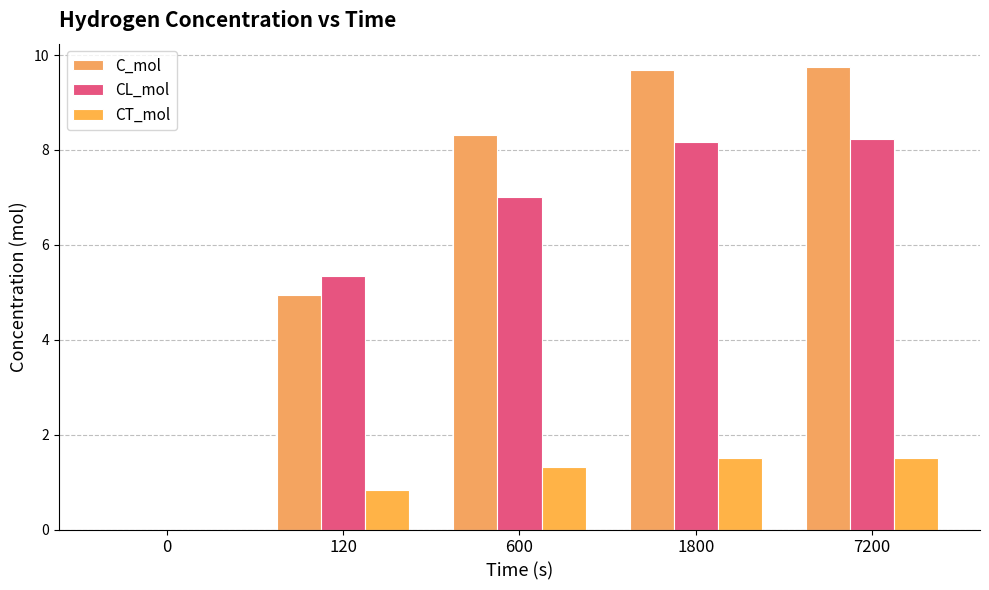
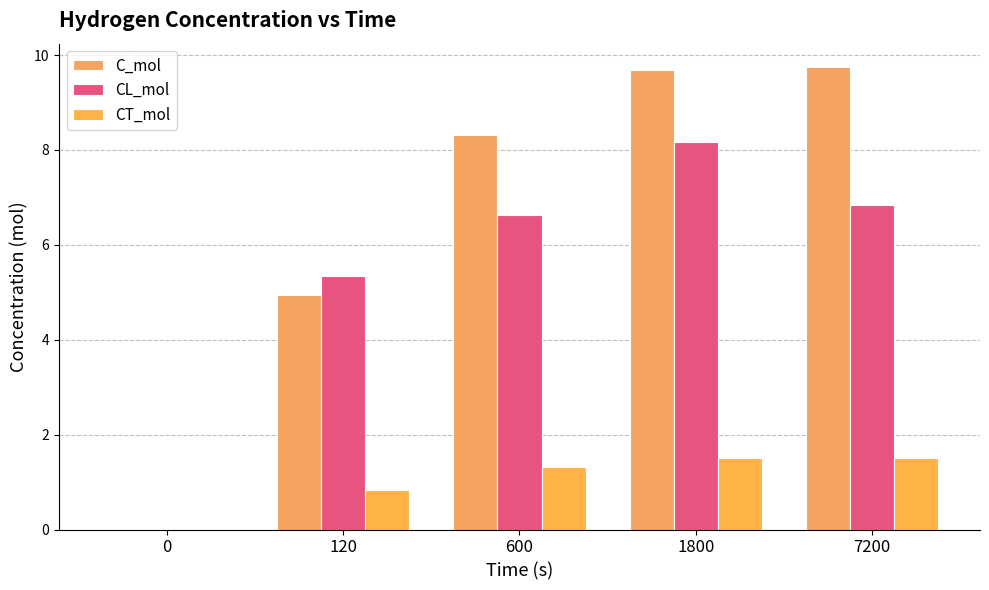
  {
    "CL_mol": {
      "0": 0.0,
      "120": 5.3,
-     "600": 7.0,
+     "600": 6.6,
      "1800": 8.2,
-     "7200": 8.2
+     "7200": 6.8
    }
  }
